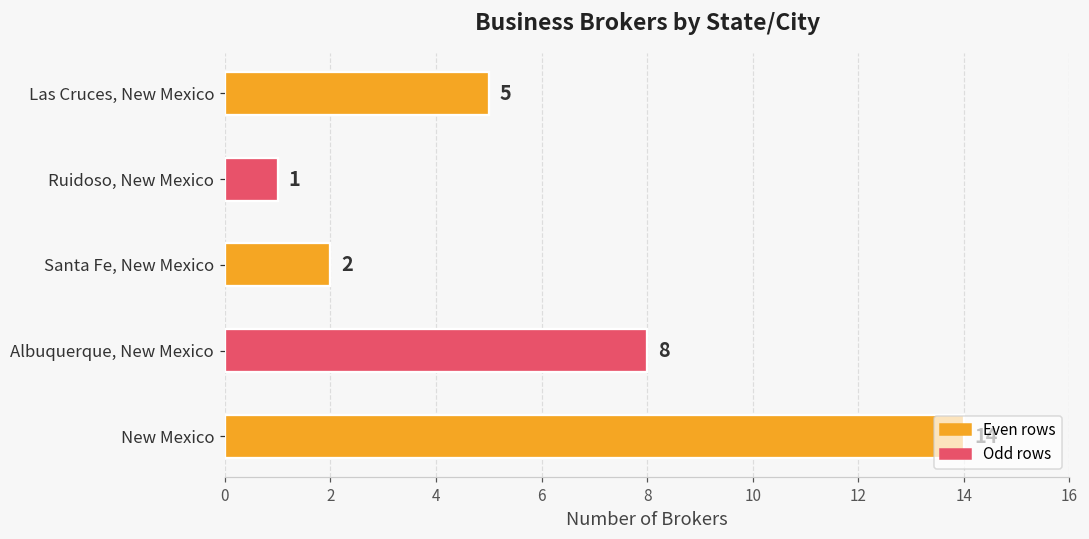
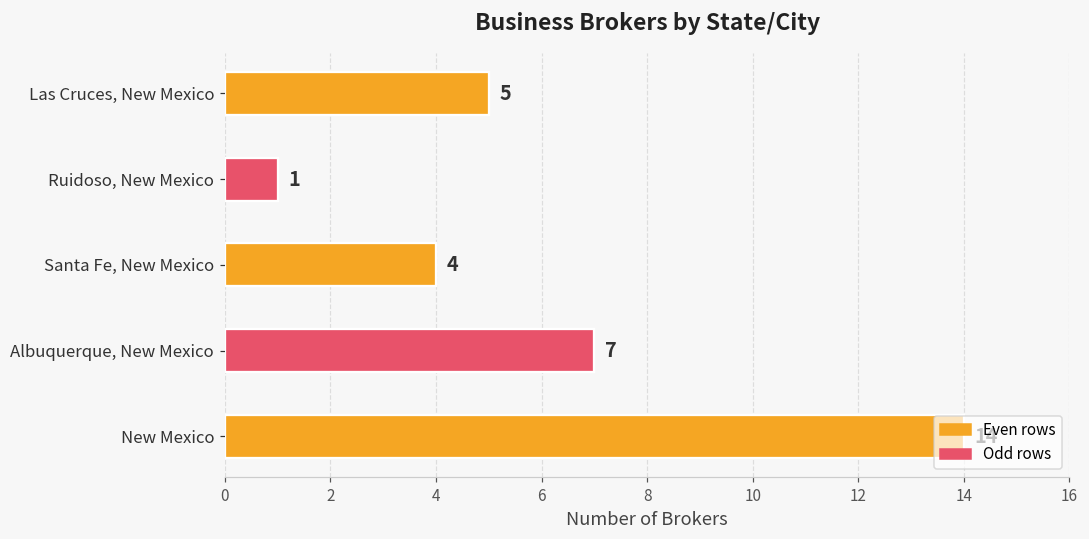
  {
    "Las Cruces, New Mexico": 5,
    "Ruidoso, New Mexico": 1,
-   "Santa Fe, New Mexico": 2,
-   "Albuquerque, New Mexico": 8
+   "Santa Fe, New Mexico": 4,
+   "Albuquerque, New Mexico": 7
  }
